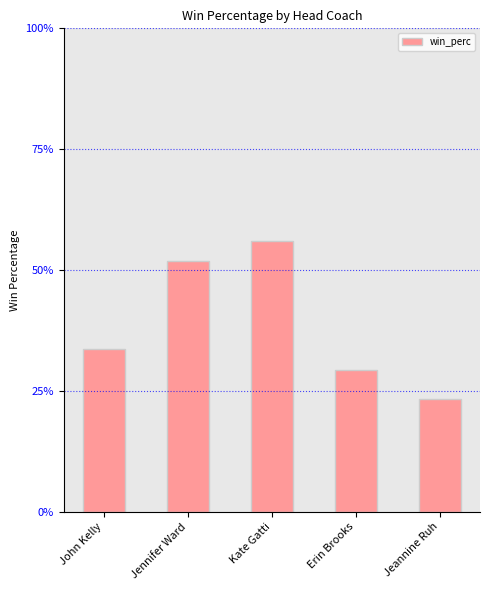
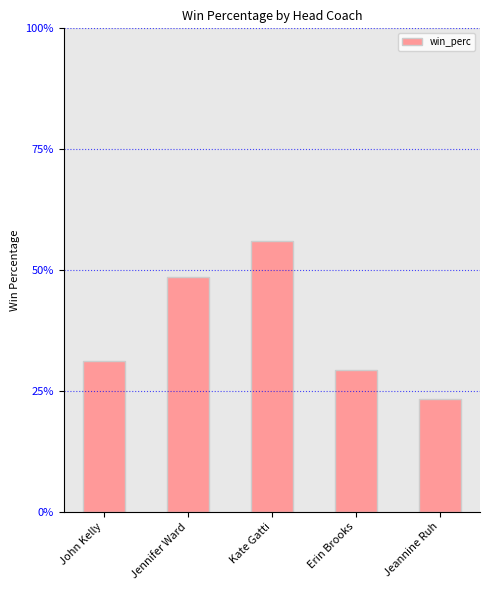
  {
-   "John Kelly": "34%",
-   "Jennifer Ward": "52%",
+   "John Kelly": "31%",
+   "Jennifer Ward": "49%",
    "Kate Gatti": "56%",
    "Erin Brooks": "29%",
    "Jeannine Ruh": "23%"
  }
